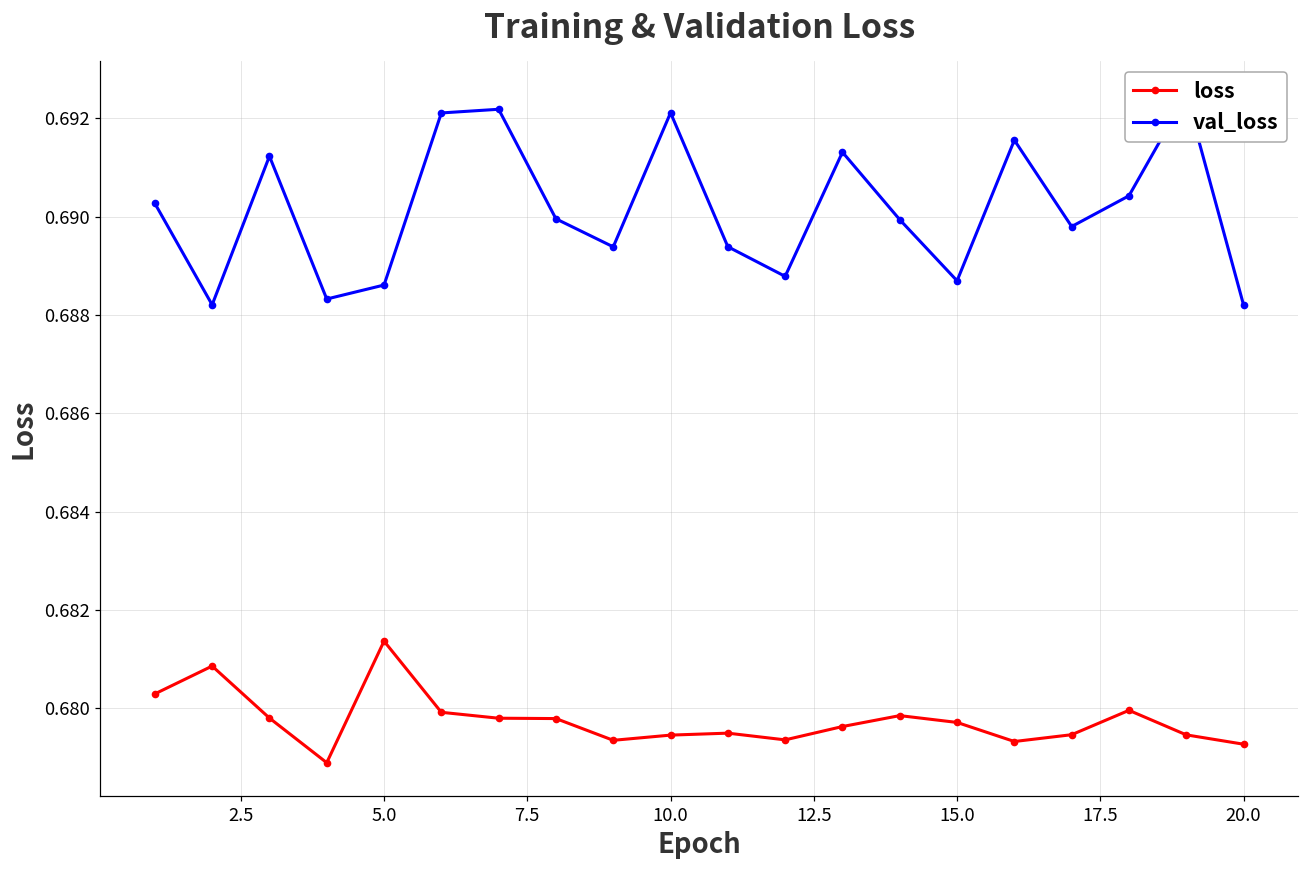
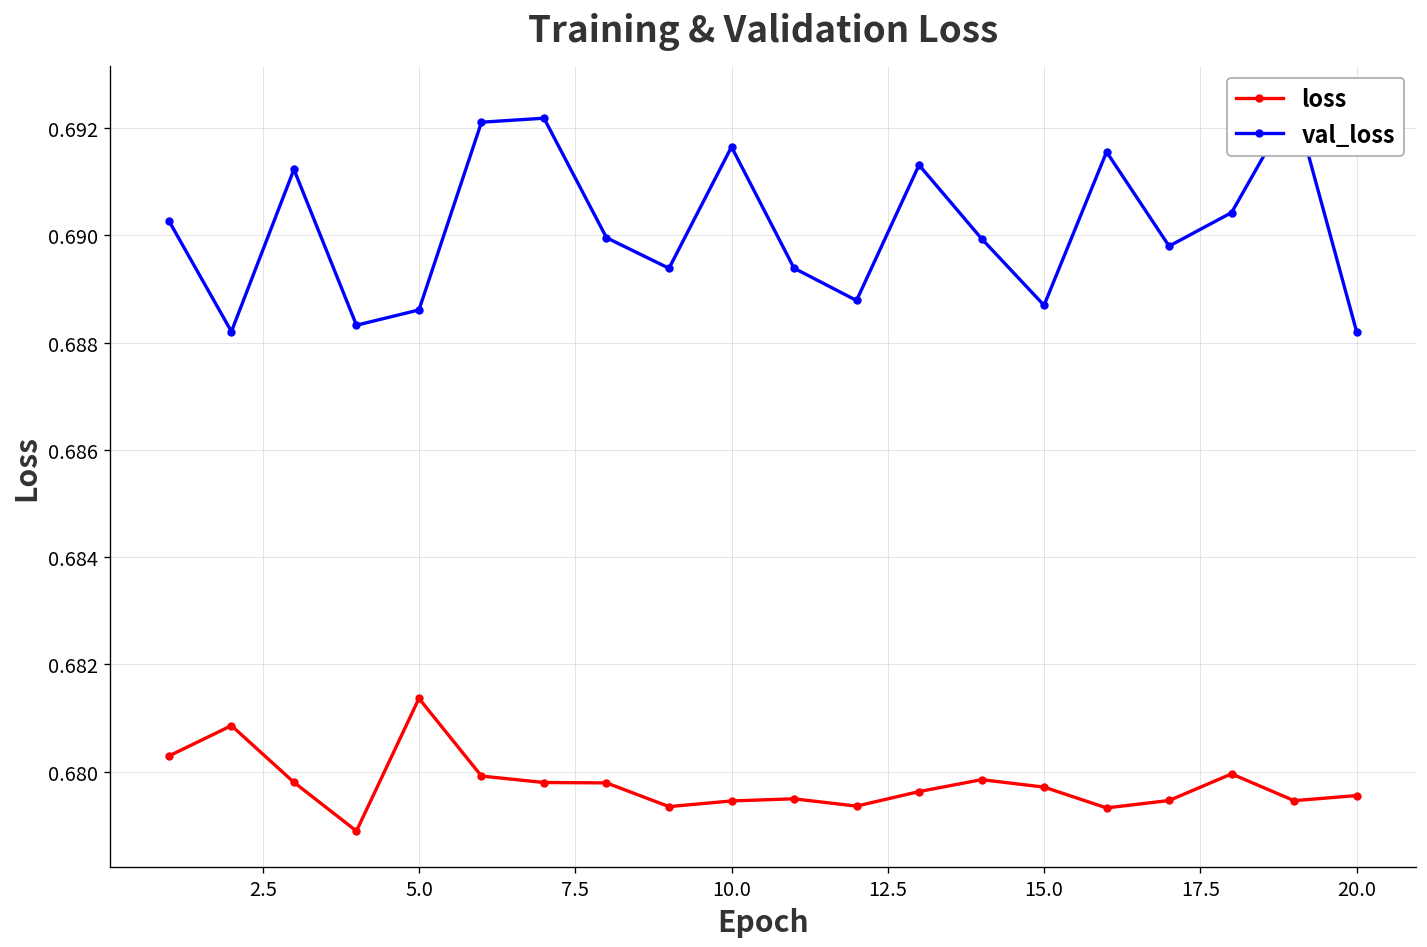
  {
    "loss": {
      "5.0": 0.6814,
      "10.0": 0.6795,
      "15.0": 0.6797,
-     "20.0": 0.6793
+     "20.0": 0.6796
    },
    "val_loss": {
      "5.0": 0.6886,
-     "10.0": 0.6921,
+     "10.0": 0.6916,
      "15.0": 0.6887,
      "20.0": 0.6882
    }
  }
